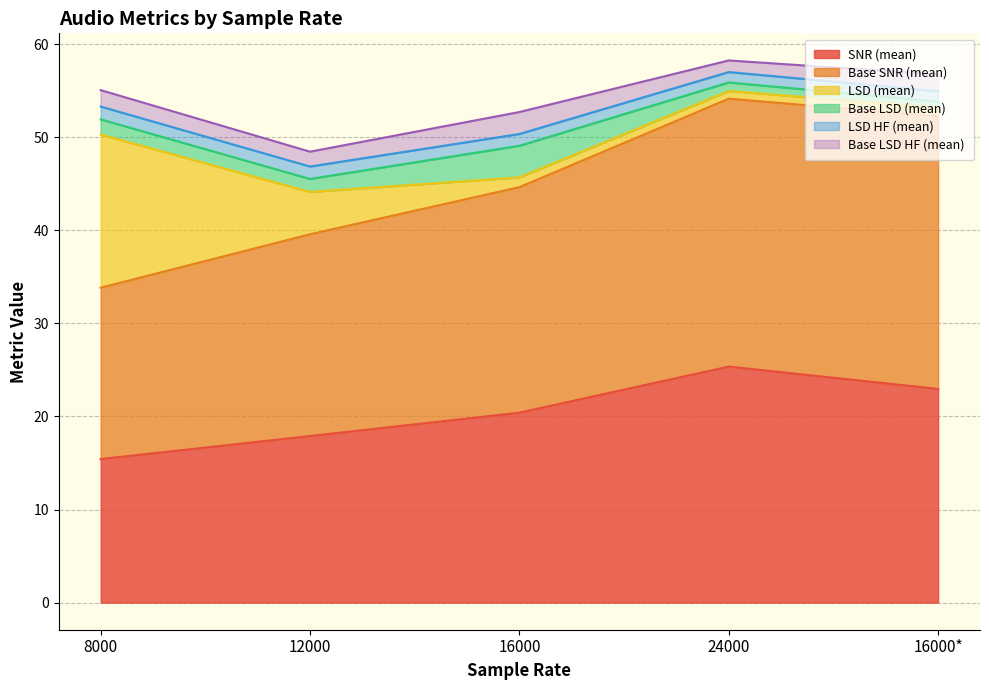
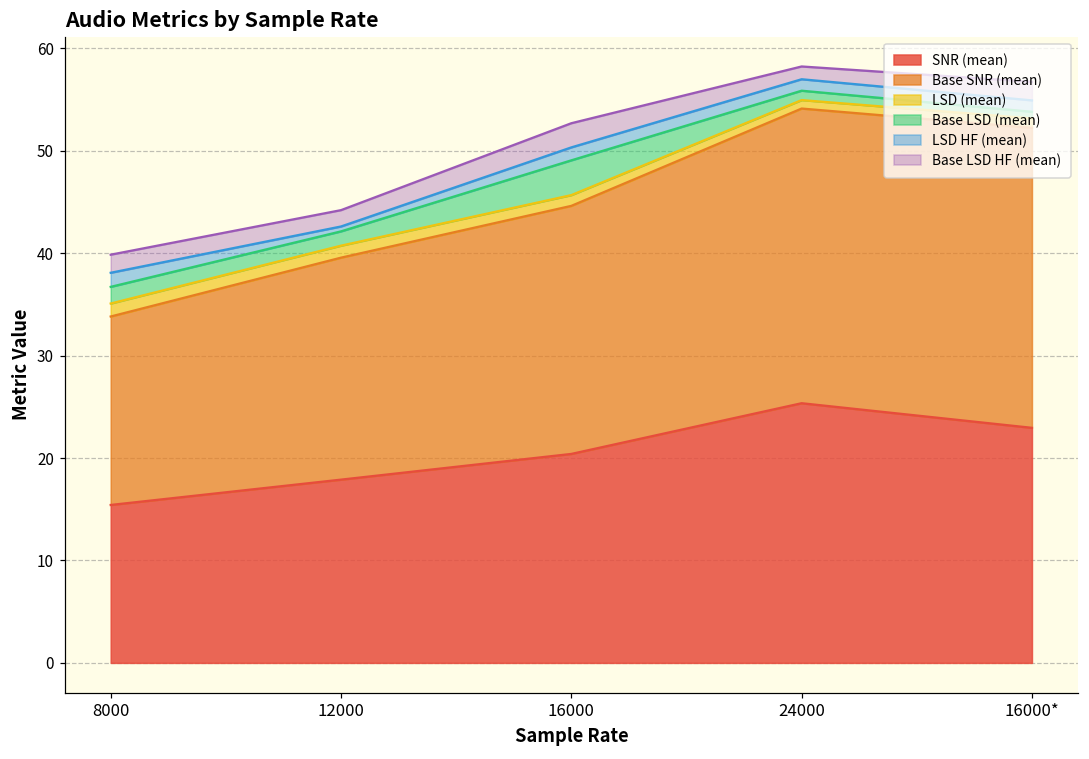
  {
    "LSD (mean)": {
-     "8000": 16,
-     "12000": 5,
+     "8000": 1,
+     "12000": 1,
      "16000": 1,
      "24000": 1
    },
    "Base LSD (mean)": {
      "8000": 2,
      "12000": 1,
      "16000": 3,
      "24000": 1
    },
    "LSD HF (mean)": {
      "8000": 1,
-     "12000": 1,
+     "12000": 0,
      "16000": 1,
      "24000": 1
    },
    "Base LSD HF (mean)": {
      "8000": 2,
      "12000": 2,
      "16000": 2,
      "24000": 1
    }
  }
